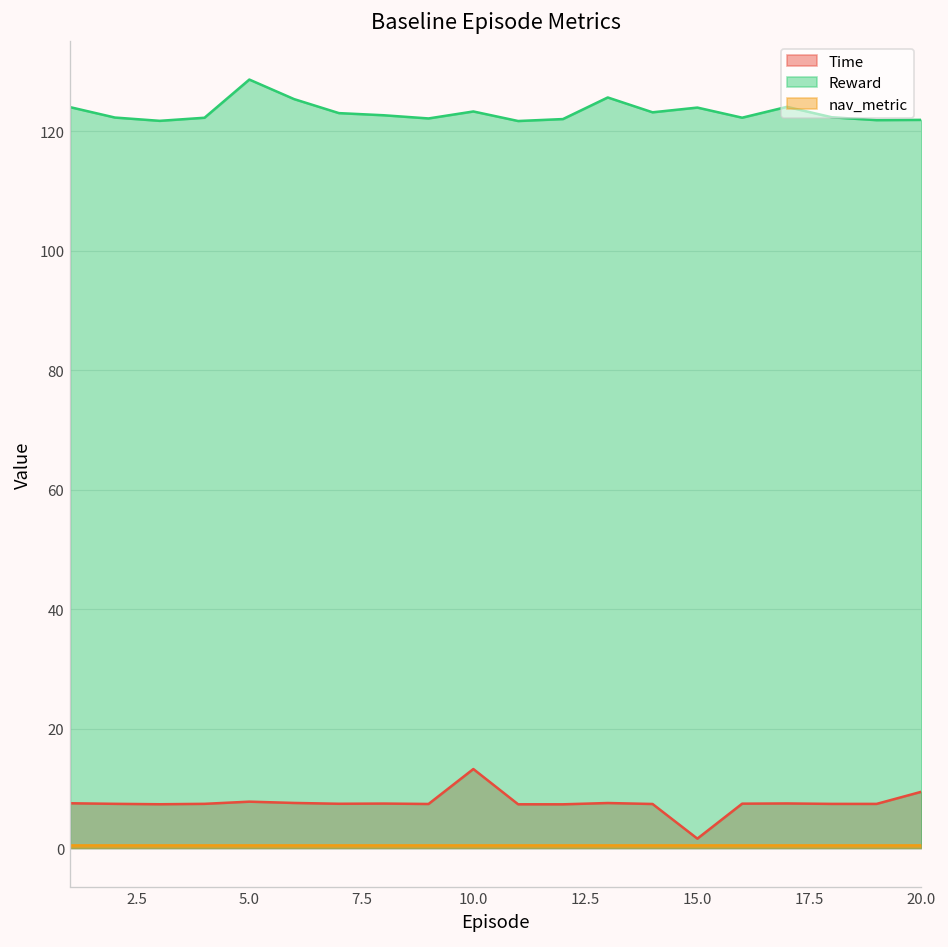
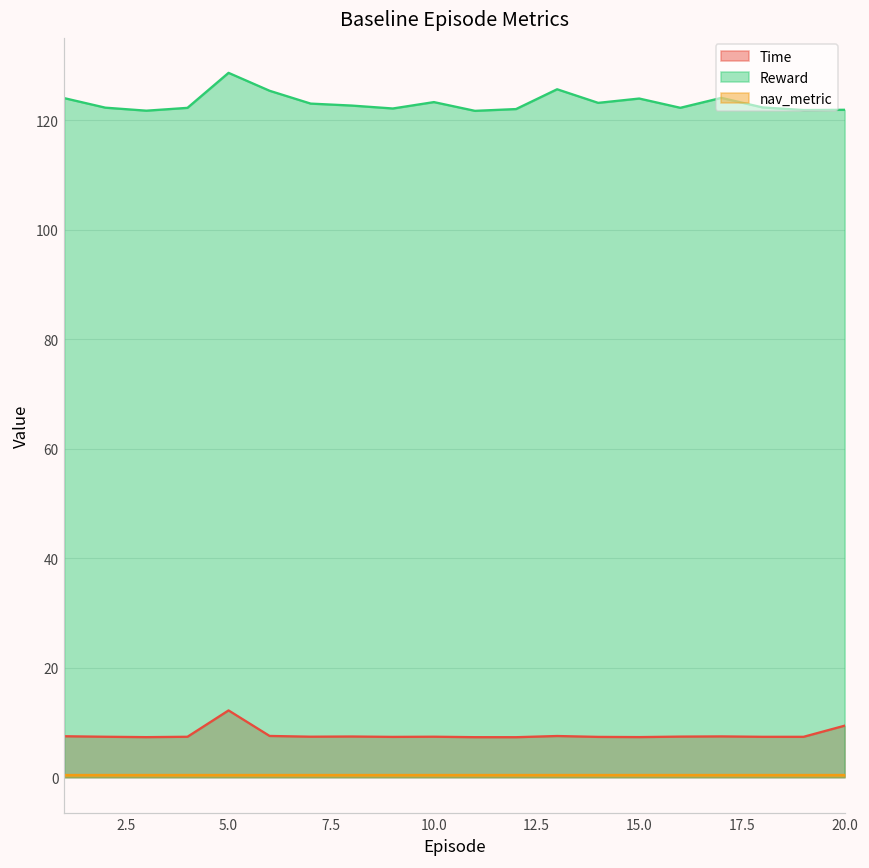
  {
    "Time": {
-     "5.0": 8,
-     "10.0": 13,
-     "15.0": 2,
+     "5.0": 12,
+     "10.0": 7,
+     "15.0": 7,
      "20.0": 9
    },
    "Reward": {
      "5.0": 129,
      "10.0": 123,
      "15.0": 124,
      "20.0": 122
    },
    "nav_metric": {
      "5.0": 1,
      "10.0": 1,
      "15.0": 1,
      "20.0": 1
    }
  }
